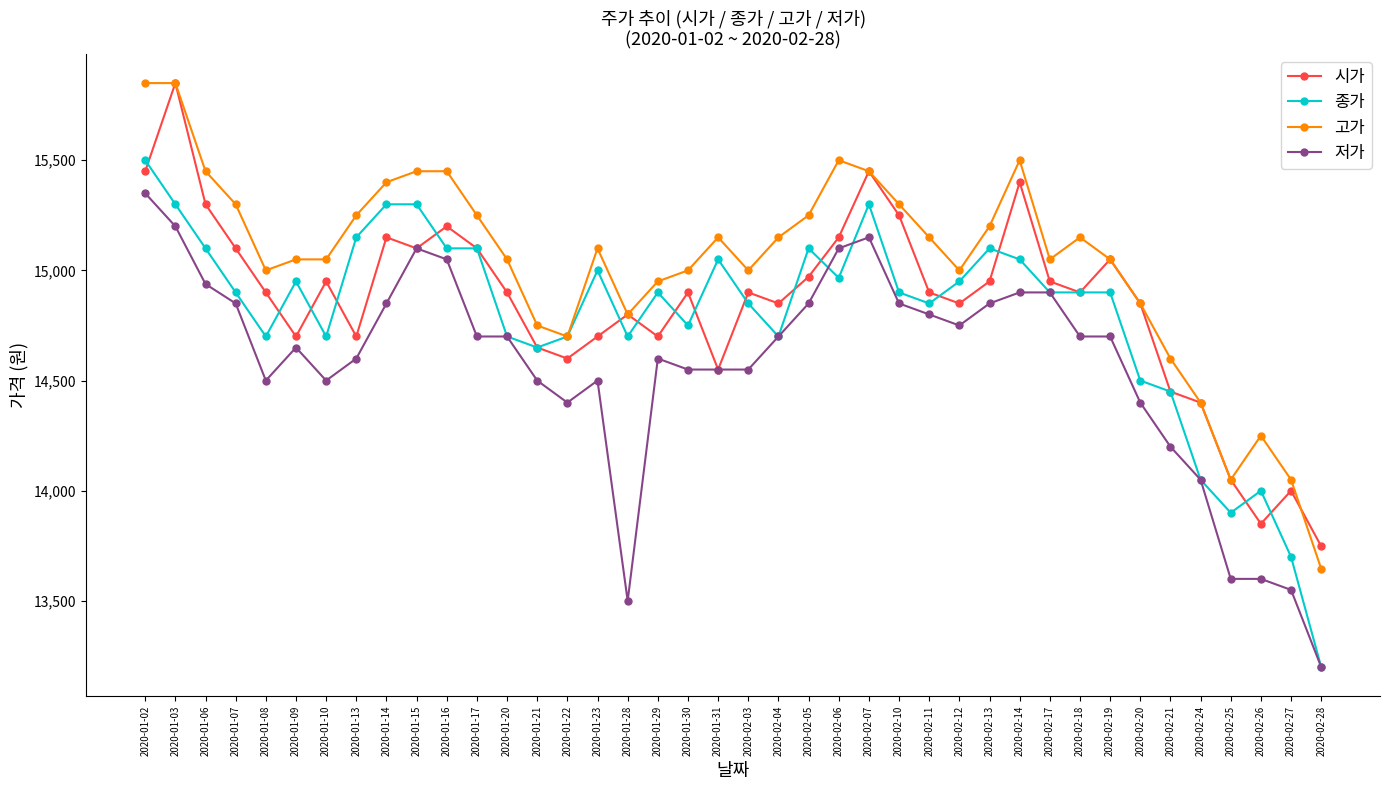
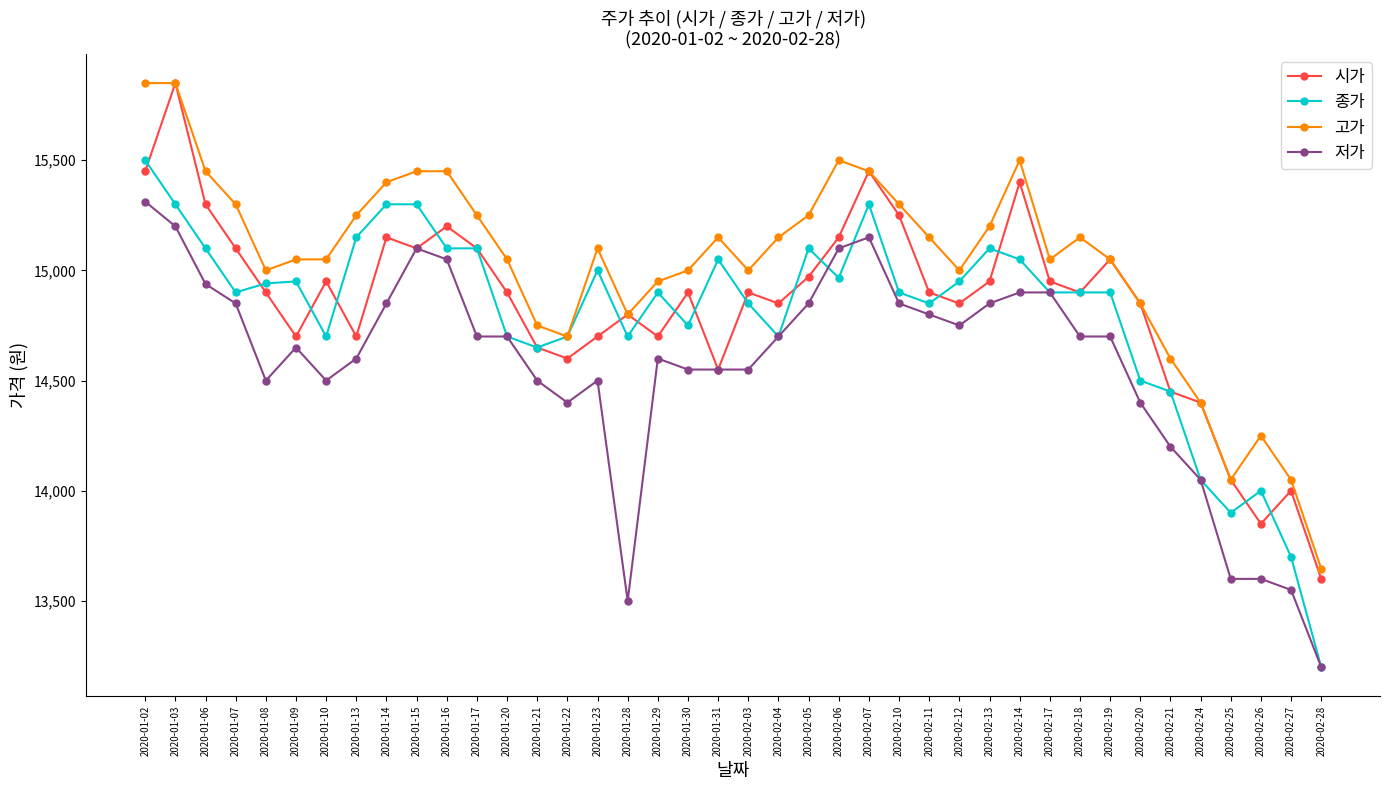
  {
    "시가": {
      "2020-01-02": "15,450",
      "2020-01-06": "15,300",
      "2020-01-07": "15,100",
      "2020-01-08": "14,900",
      "2020-01-09": "14,700",
      "2020-01-10": "14,950",
      "2020-01-13": "14,700",
      "2020-01-14": "15,150",
      "2020-01-16": "15,200",
      "2020-01-20": "14,900",
      "2020-01-22": "14,600",
      "2020-01-23": "14,700",
      "2020-01-29": "14,700",
      "2020-01-30": "14,900",
      "2020-02-03": "14,900",
      "2020-02-04": "14,850",
      "2020-02-05": "14,970",
      "2020-02-06": "15,150",
      "2020-02-10": "15,250",
      "2020-02-11": "14,900",
      "2020-02-12": "14,850",
      "2020-02-13": "14,950",
      "2020-02-14": "15,400",
      "2020-02-17": "14,950",
      "2020-02-26": "13,850",
      "2020-02-27": "14,000",
-     "2020-02-28": "13,750"
+     "2020-02-28": "13,600"
    },
    "종가": {
      "2020-01-02": "15,500",
      "2020-01-03": "15,300",
      "2020-01-06": "15,100",
      "2020-01-07": "14,900",
-     "2020-01-08": "14,700",
+     "2020-01-08": "14,940",
      "2020-01-09": "14,950",
      "2020-01-10": "14,700",
      "2020-01-13": "15,150",
      "2020-01-14": "15,300",
      "2020-01-15": "15,300",
      "2020-01-16": "15,100",
      "2020-01-23": "15,000",
      "2020-01-28": "14,700",
      "2020-01-29": "14,900",
      "2020-01-30": "14,750",
      "2020-01-31": "15,050",
      "2020-02-03": "14,850",
      "2020-02-05": "15,100",
      "2020-02-06": "14,970",
      "2020-02-07": "15,300",
      "2020-02-10": "14,900",
      "2020-02-11": "14,850",
      "2020-02-12": "14,950",
      "2020-02-13": "15,100",
      "2020-02-14": "15,050",
      "2020-02-19": "14,900",
      "2020-02-20": "14,500",
      "2020-02-25": "13,900",
      "2020-02-26": "14,000",
      "2020-02-27": "13,700"
    },
    "고가": {
      "2020-01-02": "15,850",
      "2020-01-06": "15,450",
      "2020-01-07": "15,300",
      "2020-01-08": "15,000",
      "2020-01-09": "15,050",
      "2020-01-10": "15,050",
      "2020-01-13": "15,250",
      "2020-01-14": "15,400",
      "2020-01-15": "15,450",
      "2020-01-16": "15,450",
      "2020-01-17": "15,250",
      "2020-01-20": "15,050",
      "2020-01-21": "14,750",
      "2020-01-23": "15,100",
      "2020-01-29": "14,950",
      "2020-01-30": "15,000",
      "2020-01-31": "15,150",
      "2020-02-03": "15,000",
      "2020-02-04": "15,150",
      "2020-02-05": "15,250",
      "2020-02-06": "15,500",
      "2020-02-10": "15,300",
      "2020-02-11": "15,150",
      "2020-02-12": "15,000",
      "2020-02-13": "15,200",
      "2020-02-14": "15,500",
      "2020-02-17": "15,050",
      "2020-02-18": "15,150",
      "2020-02-21": "14,600",
      "2020-02-26": "14,250",
      "2020-02-27": "14,050",
      "2020-02-28": "13,650"
    },
    "저가": {
-     "2020-01-02": "15,350",
+     "2020-01-02": "15,310",
      "2020-01-03": "15,200",
      "2020-01-06": "14,940",
      "2020-01-07": "14,850",
      "2020-01-08": "14,500",
      "2020-01-09": "14,650",
      "2020-01-10": "14,500",
      "2020-01-13": "14,600",
      "2020-01-14": "14,850",
      "2020-01-16": "15,050",
      "2020-01-17": "14,700",
      "2020-01-21": "14,500",
      "2020-01-22": "14,400",
      "2020-01-23": "14,500",
      "2020-01-28": "13,500",
      "2020-01-29": "14,600",
      "2020-01-30": "14,550",
      "2020-02-03": "14,550",
      "2020-02-05": "14,850",
      "2020-02-06": "15,100",
      "2020-02-07": "15,150",
      "2020-02-10": "14,850",
      "2020-02-11": "14,800",
      "2020-02-12": "14,750",
      "2020-02-13": "14,850",
      "2020-02-14": "14,900",
      "2020-02-18": "14,700",
      "2020-02-19": "14,700",
      "2020-02-20": "14,400",
      "2020-02-21": "14,200",
      "2020-02-25": "13,600",
      "2020-02-26": "13,600",
      "2020-02-27": "13,550"
    }
  }
